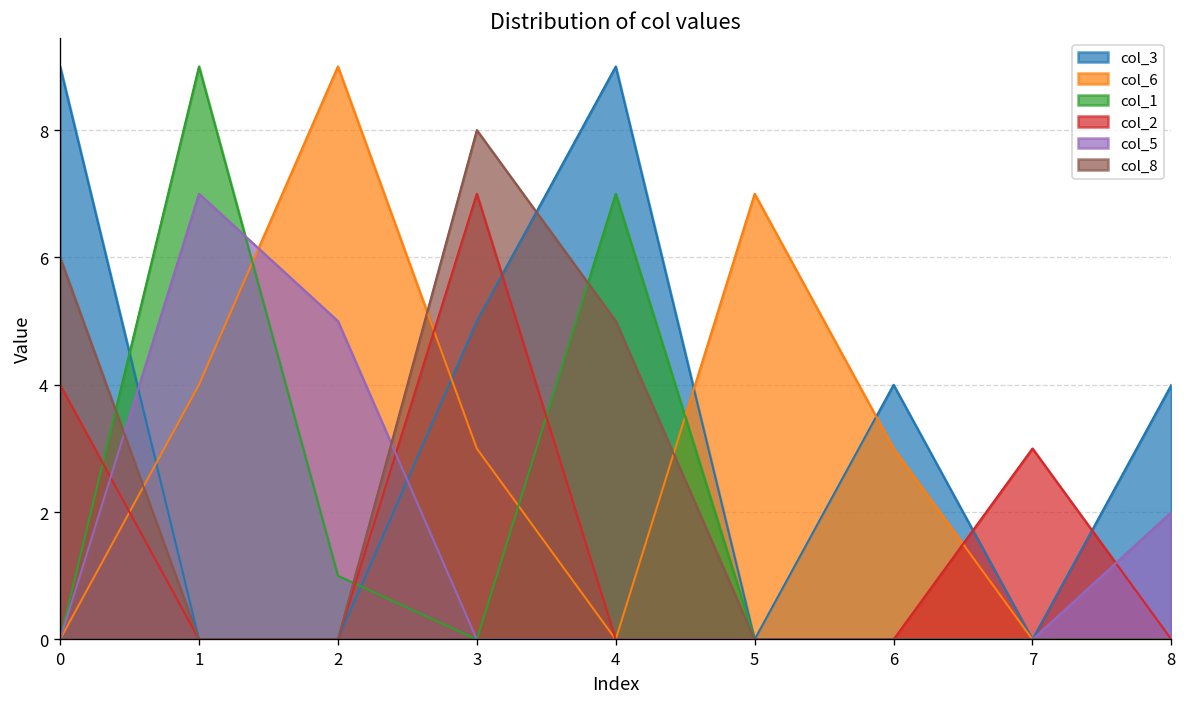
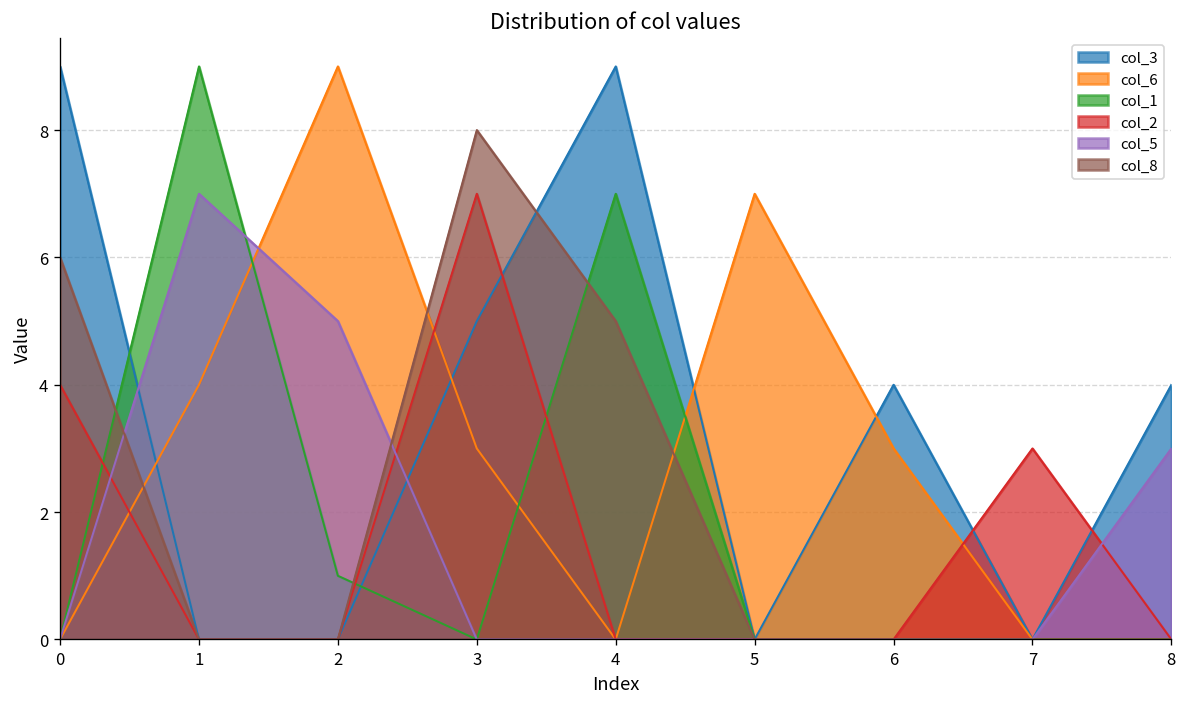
  {
    "col_3": {
      "0": 9,
      "3": 5,
      "4": 9,
      "6": 4,
      "8": 4
    },
    "col_6": {
      "1": 4,
      "2": 9,
      "3": 3,
      "5": 7,
      "6": 3
    },
    "col_1": {
      "1": 9,
      "2": 1,
      "4": 7
    },
    "col_2": {
      "0": 4,
      "3": 7,
      "7": 3
    },
    "col_5": {
      "1": 7,
      "2": 5,
-     "8": 2
+     "8": 3
    },
    "col_8": {
      "0": 6,
      "3": 8,
      "4": 5
    }
  }
